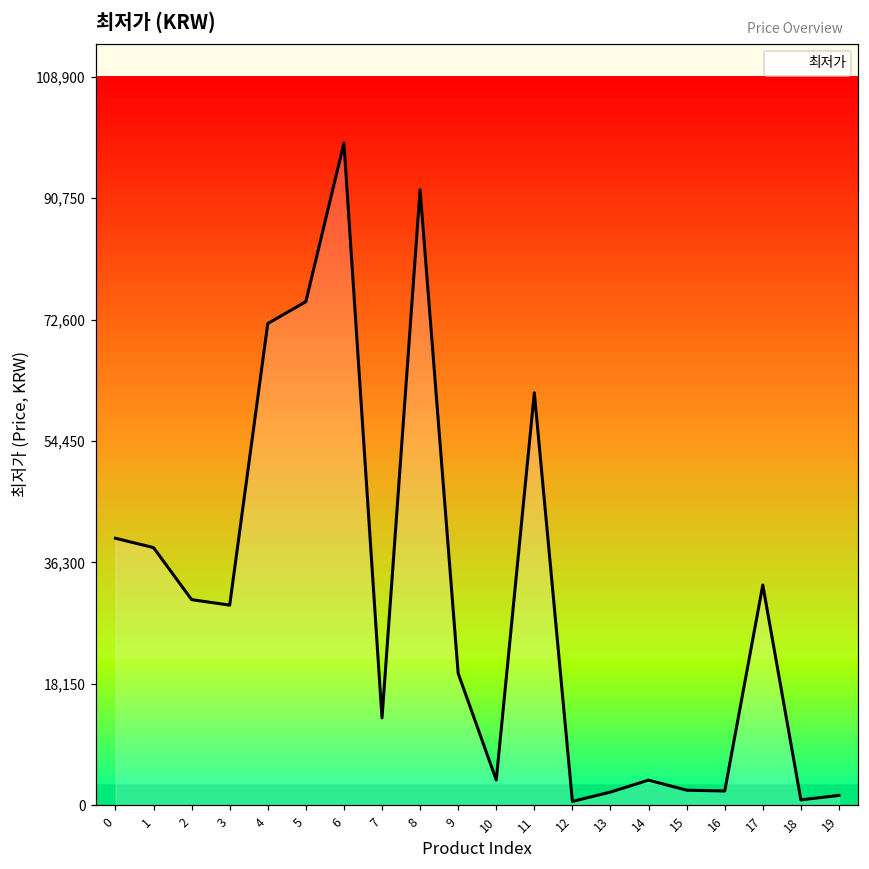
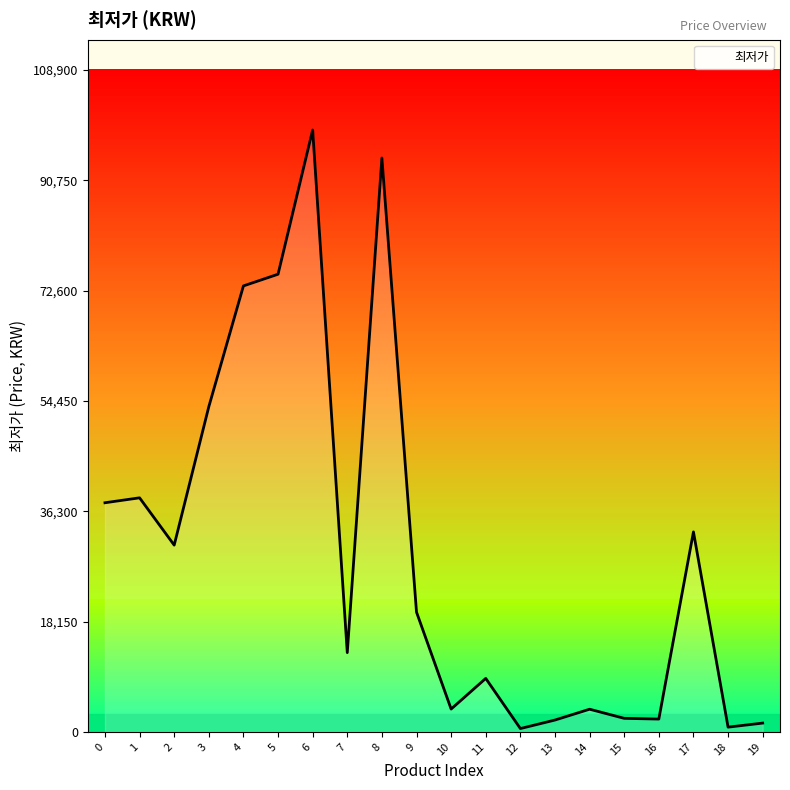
  {
-   "0": "40,000",
+   "0": "38,000",
    "1": "39,000",
    "2": "31,000",
-   "3": "30,000",
-   "4": "72,000",
+   "3": "53,000",
+   "4": "73,000",
    "5": "75,000",
    "6": "99,000",
    "7": "13,000",
-   "8": "92,000",
+   "8": "94,000",
    "9": "20,000",
    "10": "4,000",
-   "11": "62,000",
+   "11": "9,000",
    "14": "4,000",
    "17": "33,000"
  }
